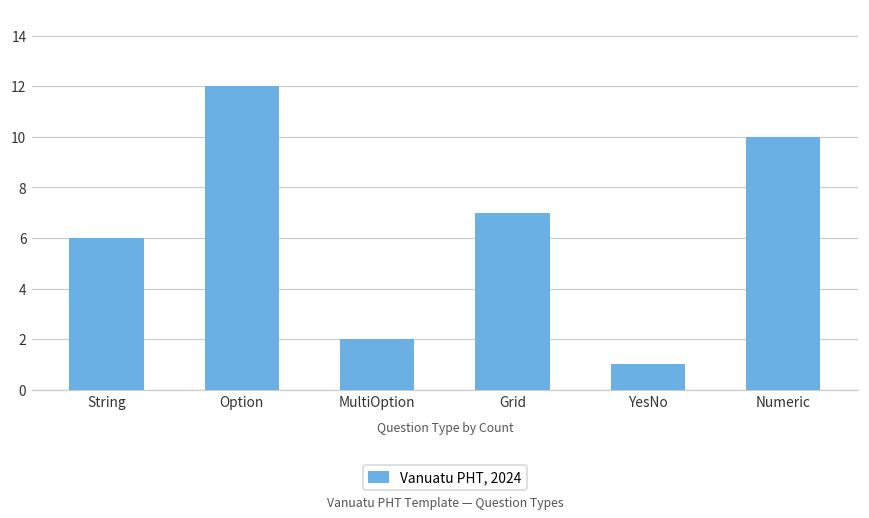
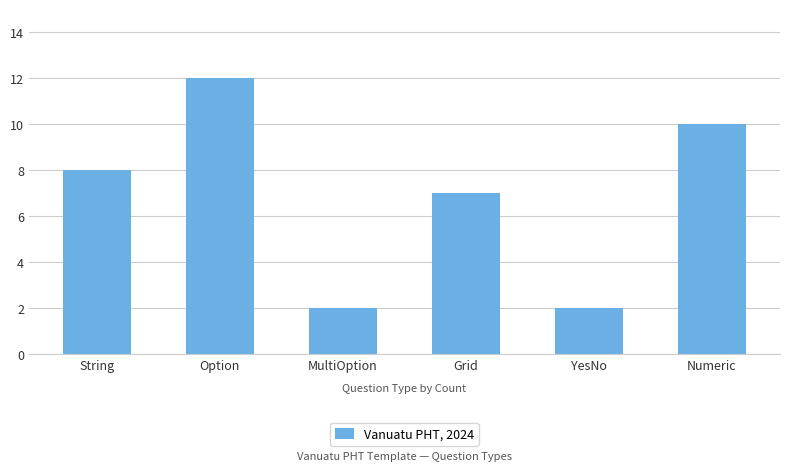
  {
-   "String": 6,
+   "String": 8,
    "Option": 12,
    "MultiOption": 2,
    "Grid": 7,
-   "YesNo": 1,
+   "YesNo": 2,
    "Numeric": 10
  }
